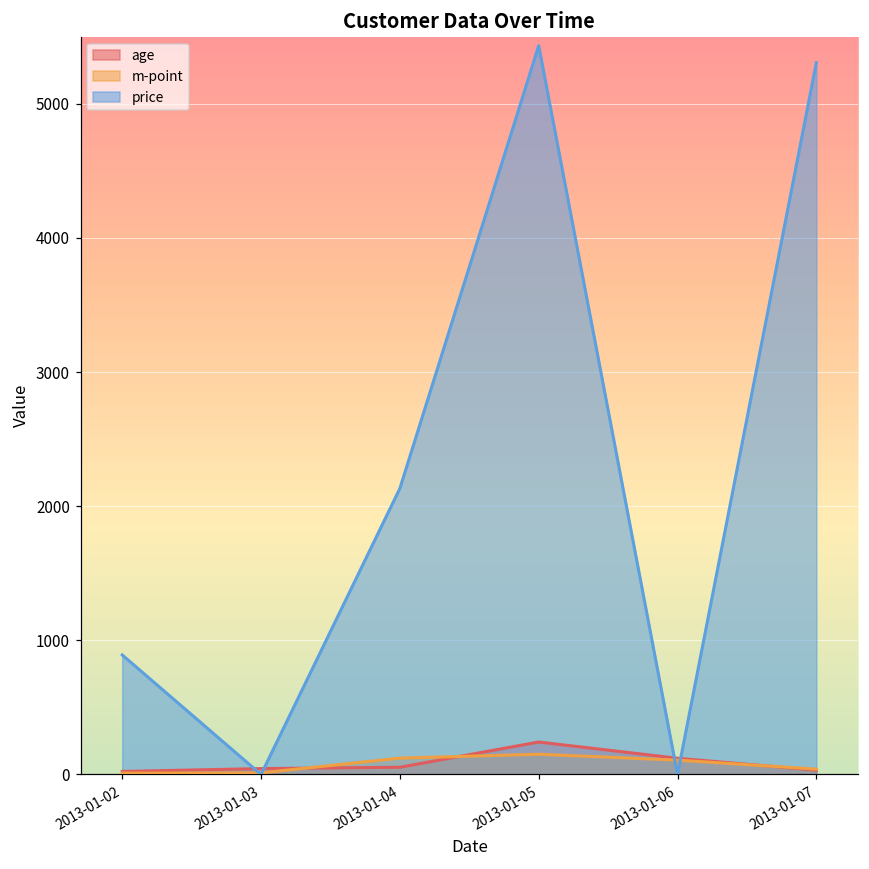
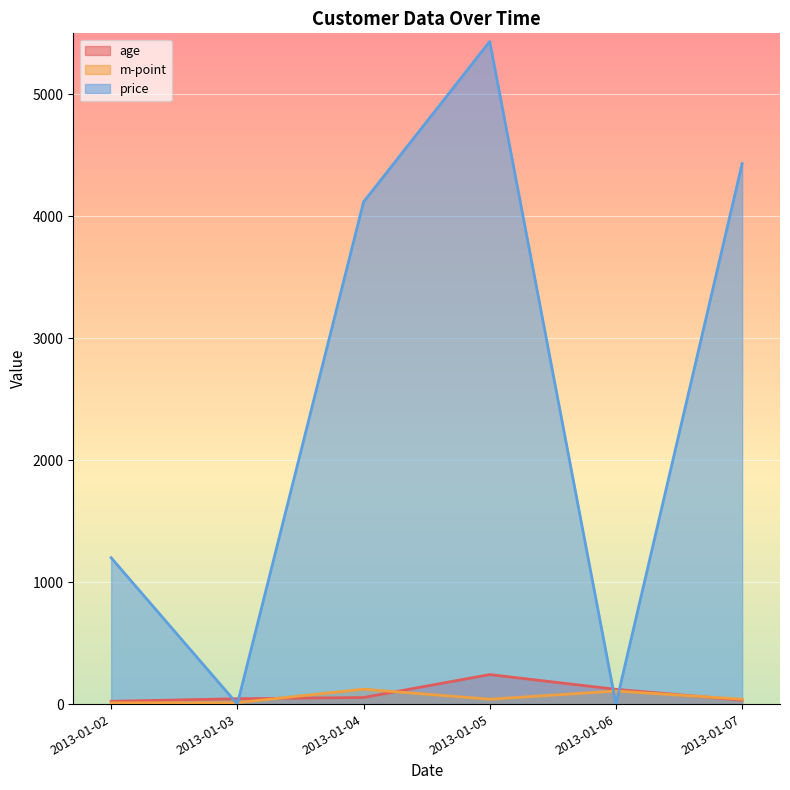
  {
    "age": {
      "2013-01-03": 40,
      "2013-01-04": 50,
      "2013-01-05": 240
    },
    "m-point": {
      "2013-01-04": 120,
-     "2013-01-05": 150
+     "2013-01-05": 40
    },
    "price": {
-     "2013-01-02": 890,
-     "2013-01-04": 2130,
+     "2013-01-02": 1200,
+     "2013-01-04": 4120,
      "2013-01-05": 5430,
      "2013-01-06": 0,
-     "2013-01-07": 5310
+     "2013-01-07": 4430
    }
  }
